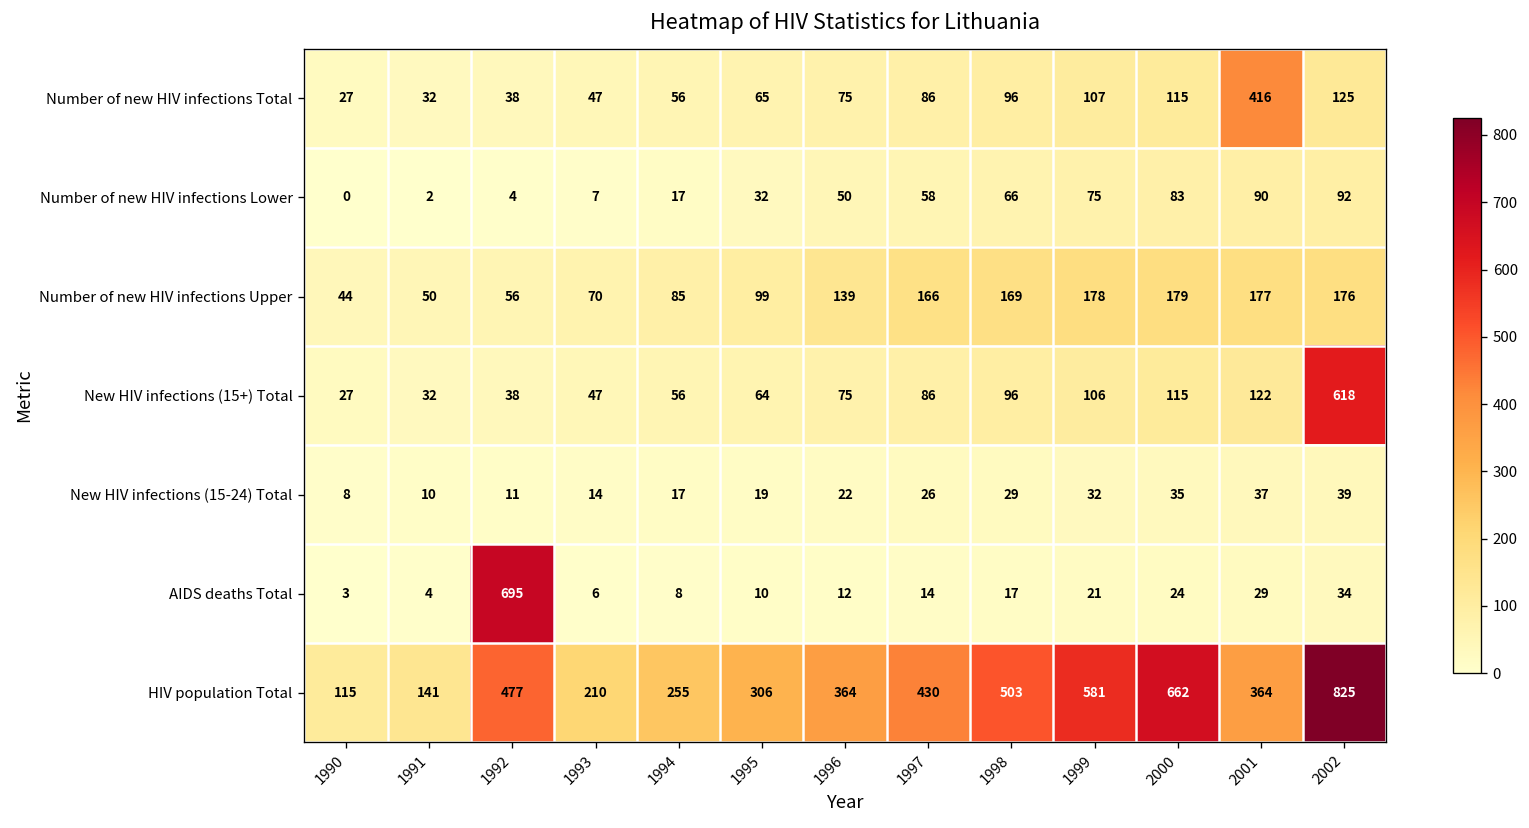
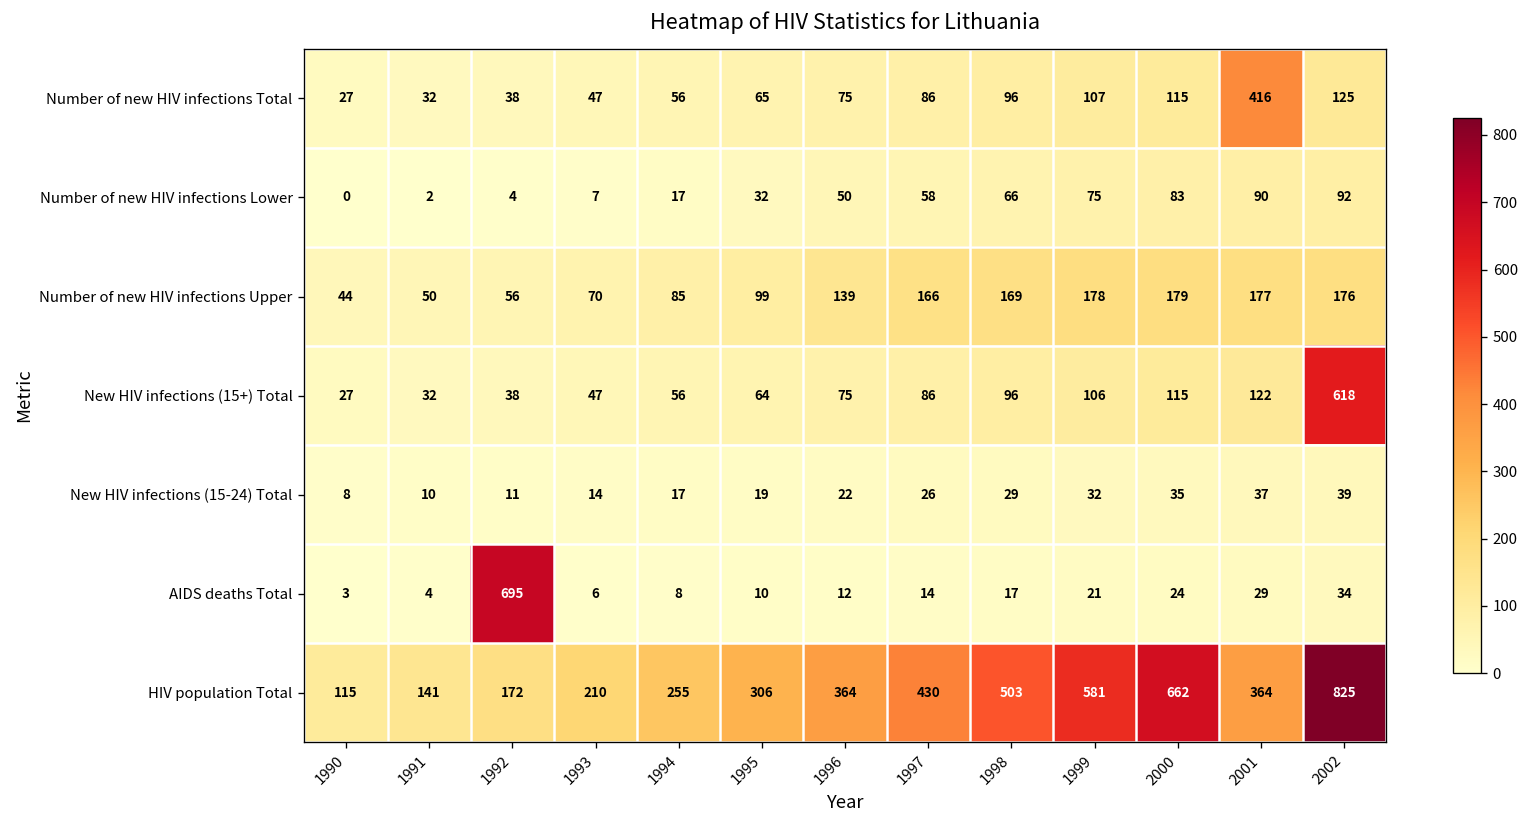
  {
    "Number of new HIV infections Total": {
      "1990": 27,
      "1991": 32,
      "1992": 38,
      "1993": 47,
      "1994": 56,
      "1995": 65,
      "1996": 75,
      "1997": 86,
      "1998": 96,
      "1999": 107,
      "2000": 115,
      "2001": 416,
      "2002": 125
    },
    "Number of new HIV infections Lower": {
      "1990": 0,
      "1991": 2,
      "1992": 4,
      "1993": 7,
      "1994": 17,
      "1995": 32,
      "1996": 50,
      "1997": 58,
      "1998": 66,
      "1999": 75,
      "2000": 83,
      "2001": 90,
      "2002": 92
    },
    "Number of new HIV infections Upper": {
      "1990": 44,
      "1991": 50,
      "1992": 56,
      "1993": 70,
      "1994": 85,
      "1995": 99,
      "1996": 139,
      "1997": 166,
      "1998": 169,
      "1999": 178,
      "2000": 179,
      "2001": 177,
      "2002": 176
    },
    "New HIV infections (15+) Total": {
      "1990": 27,
      "1991": 32,
      "1992": 38,
      "1993": 47,
      "1994": 56,
      "1995": 64,
      "1996": 75,
      "1997": 86,
      "1998": 96,
      "1999": 106,
      "2000": 115,
      "2001": 122,
      "2002": 618
    },
    "New HIV infections (15-24) Total": {
      "1990": 8,
      "1991": 10,
      "1992": 11,
      "1993": 14,
      "1994": 17,
      "1995": 19,
      "1996": 22,
      "1997": 26,
      "1998": 29,
      "1999": 32,
      "2000": 35,
      "2001": 37,
      "2002": 39
    },
    "AIDS deaths Total": {
      "1990": 3,
      "1991": 4,
      "1992": 695,
      "1993": 6,
      "1994": 8,
      "1995": 10,
      "1996": 12,
      "1997": 14,
      "1998": 17,
      "1999": 21,
      "2000": 24,
      "2001": 29,
      "2002": 34
    },
    "HIV population Total": {
      "1990": 115,
      "1991": 141,
-     "1992": 477,
+     "1992": 172,
      "1993": 210,
      "1994": 255,
      "1995": 306,
      "1996": 364,
      "1997": 430,
      "1998": 503,
      "1999": 581,
      "2000": 662,
      "2001": 364,
      "2002": 825
    }
  }
